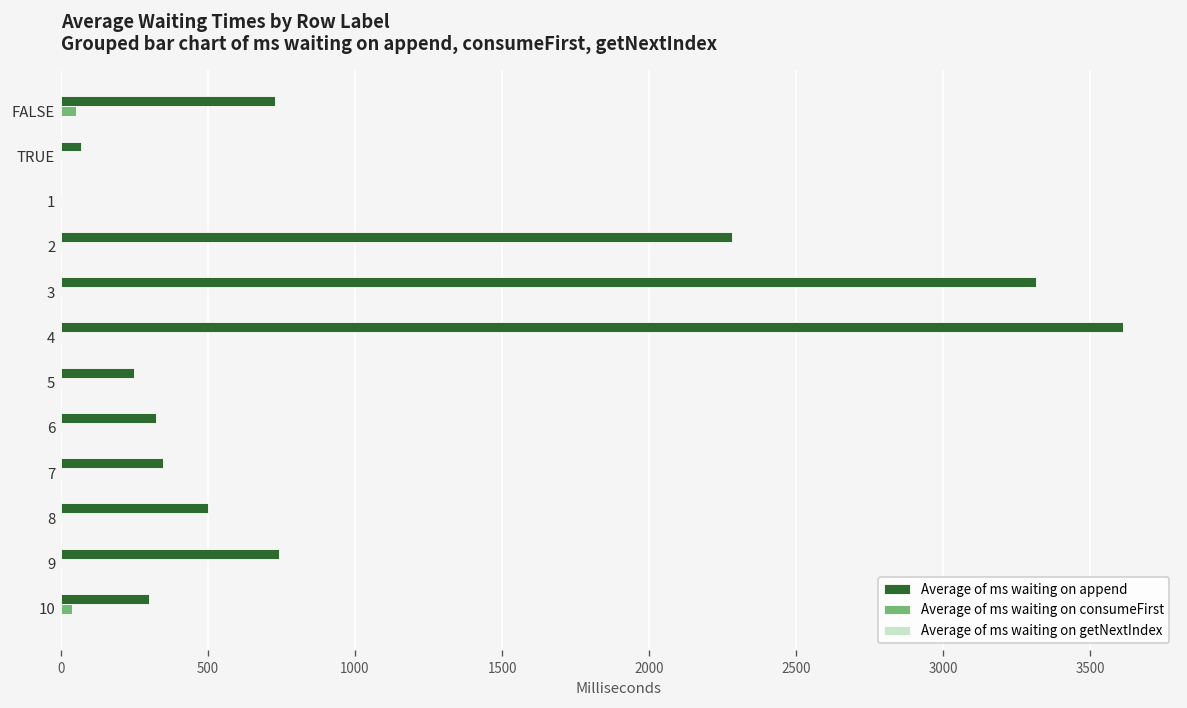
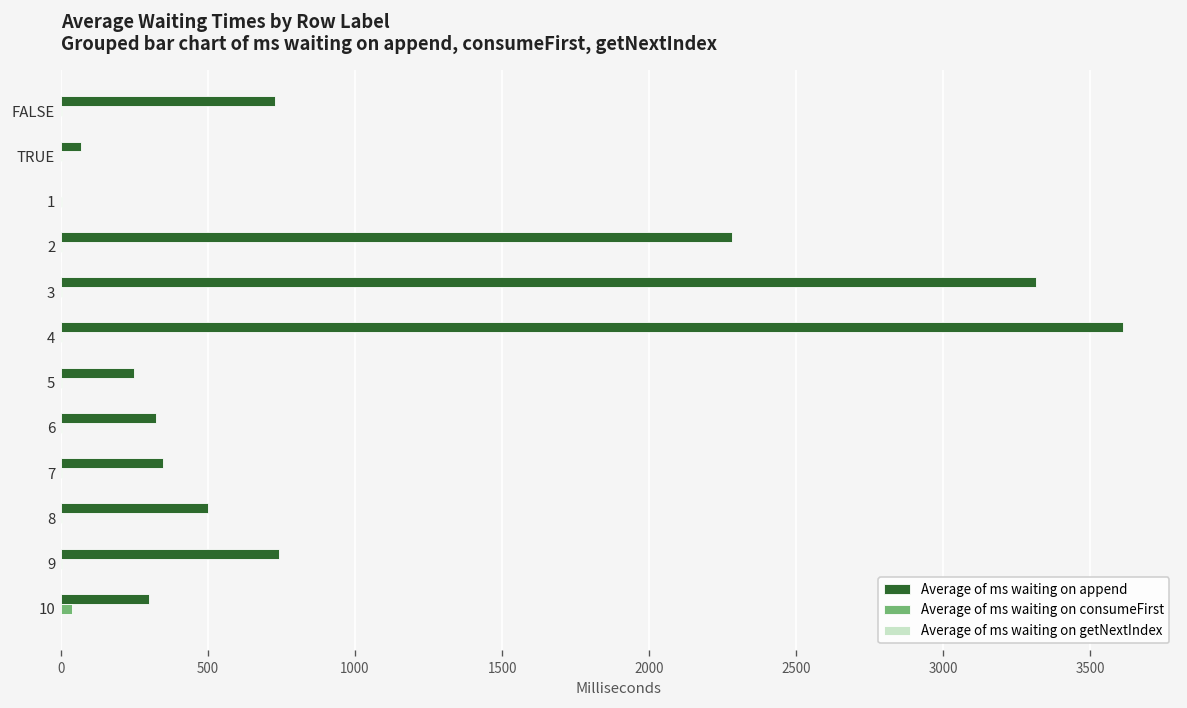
  {
    "Average of ms waiting on append": {
      "FALSE": 730,
      "TRUE": 70,
      "2": 2280,
      "3": 3310,
      "4": 3610,
      "5": 250,
      "6": 320,
      "7": 350,
      "8": 500,
      "9": 740,
      "10": 300
    },
    "Average of ms waiting on consumeFirst": {
-     "FALSE": 50,
+     "FALSE": 0,
      "10": 40
    },
    "Average of ms waiting on getNextIndex": {
      "1": 0,
      "2": 0,
      "3": 0
    }
  }
